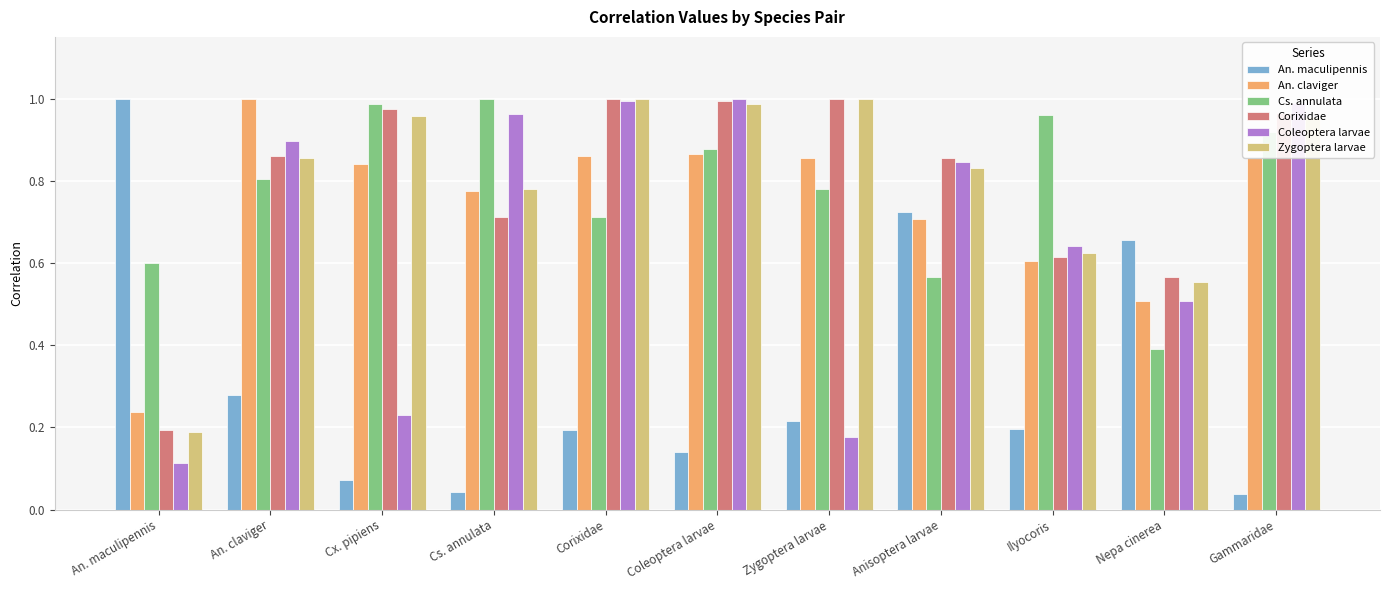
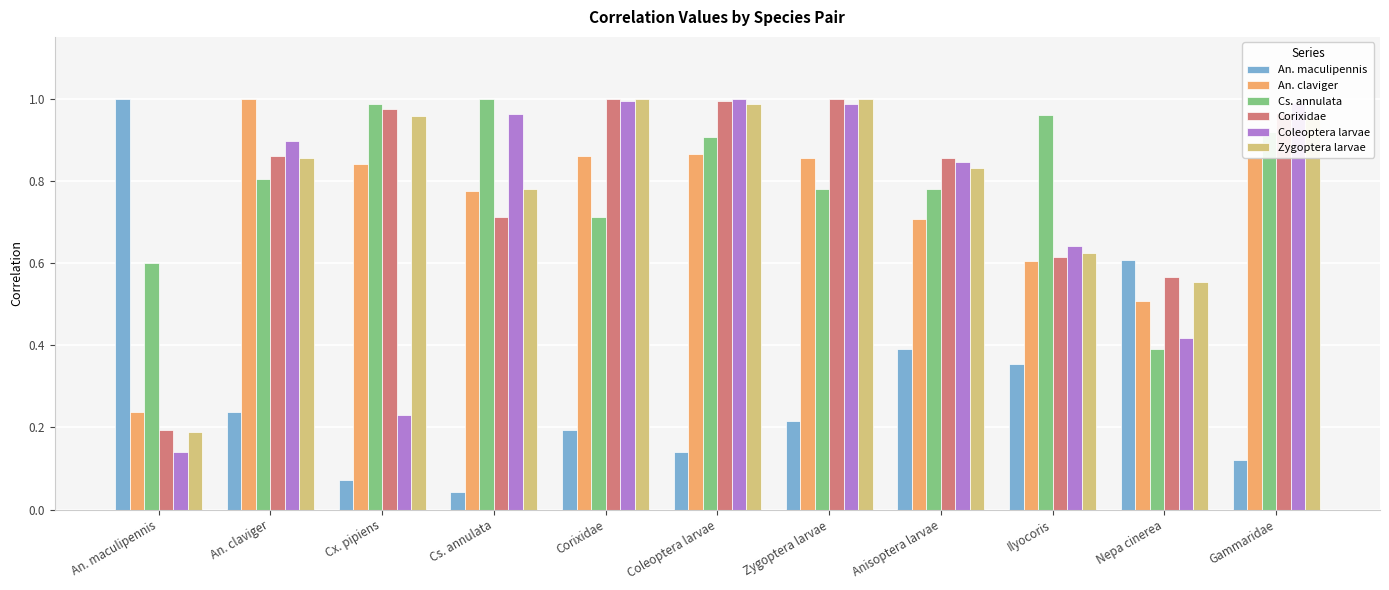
  {
    "An. maculipennis": {
      "An. maculipennis": 1.00,
-     "An. claviger": 0.28,
+     "An. claviger": 0.24,
      "Cx. pipiens": 0.07,
      "Cs. annulata": 0.04,
      "Corixidae": 0.19,
      "Coleoptera larvae": 0.14,
      "Zygoptera larvae": 0.22,
-     "Anisoptera larvae": 0.72,
-     "Ilyocoris": 0.20,
-     "Nepa cinerea": 0.65,
-     "Gammaridae": 0.04
+     "Anisoptera larvae": 0.39,
+     "Ilyocoris": 0.35,
+     "Nepa cinerea": 0.61,
+     "Gammaridae": 0.12
    },
    "Cs. annulata": {
      "An. maculipennis": 0.60,
      "An. claviger": 0.80,
      "Cx. pipiens": 0.99,
      "Cs. annulata": 1.00,
      "Corixidae": 0.71,
-     "Coleoptera larvae": 0.88,
+     "Coleoptera larvae": 0.91,
      "Zygoptera larvae": 0.78,
-     "Anisoptera larvae": 0.57,
+     "Anisoptera larvae": 0.78,
      "Ilyocoris": 0.96,
      "Nepa cinerea": 0.39
    },
    "Coleoptera larvae": {
-     "An. maculipennis": 0.11,
+     "An. maculipennis": 0.14,
      "An. claviger": 0.90,
      "Cx. pipiens": 0.23,
      "Cs. annulata": 0.96,
      "Corixidae": 0.99,
      "Coleoptera larvae": 1.00,
-     "Zygoptera larvae": 0.18,
+     "Zygoptera larvae": 0.99,
      "Anisoptera larvae": 0.85,
      "Ilyocoris": 0.64,
-     "Nepa cinerea": 0.51
+     "Nepa cinerea": 0.42
    }
  }
